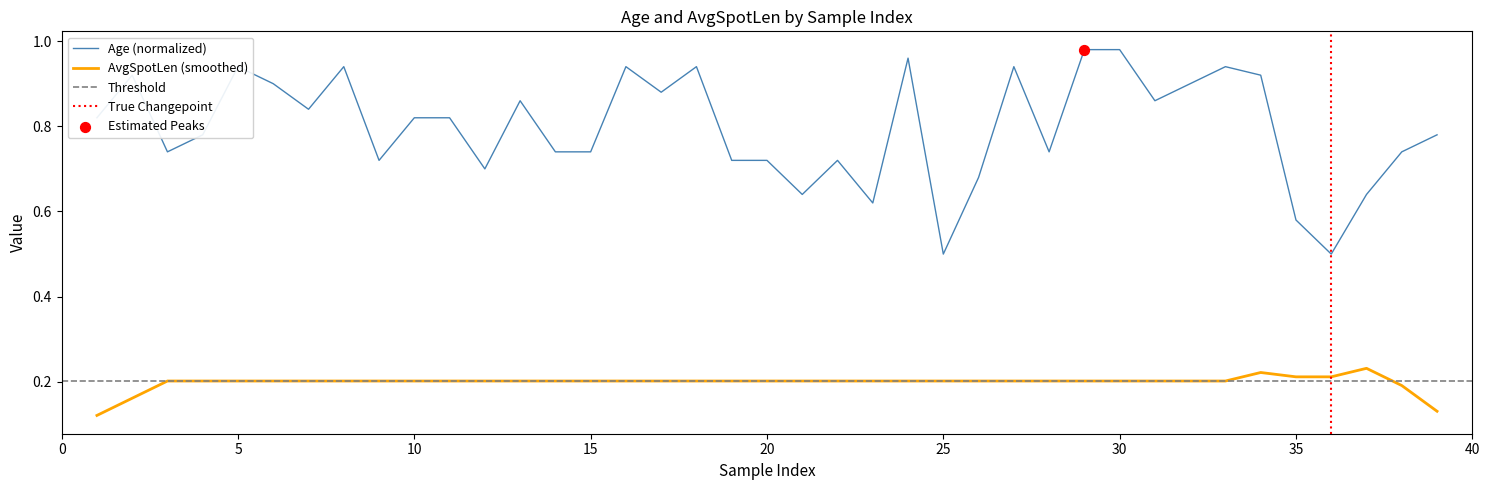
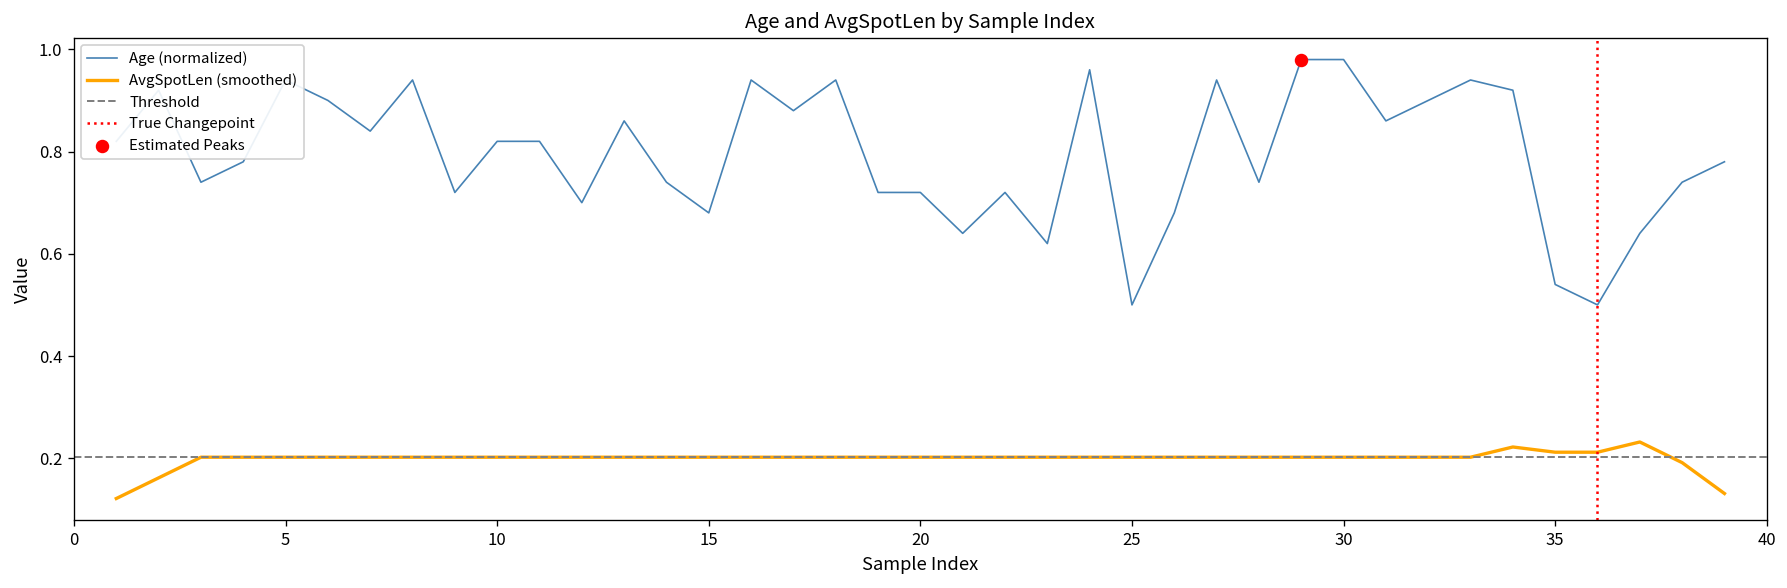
  {
    "Age (normalized)": {
      "10": 0.82,
-     "15": 0.74,
+     "15": 0.68,
      "20": 0.72,
      "25": 0.50,
      "30": 0.98,
-     "35": 0.58
+     "35": 0.54
    },
    "AvgSpotLen (smoothed)": {
      "5": 0.20,
      "10": 0.20,
      "15": 0.20,
      "20": 0.20,
      "25": 0.20,
      "30": 0.20,
      "35": 0.21
    }
  }
